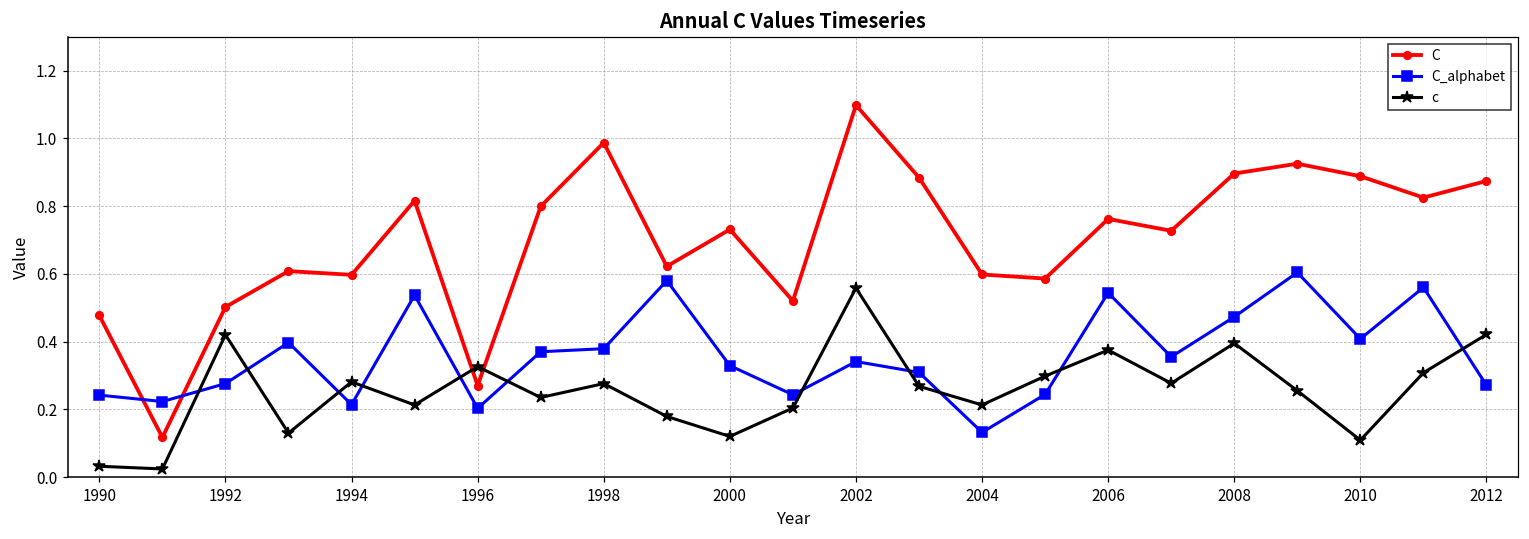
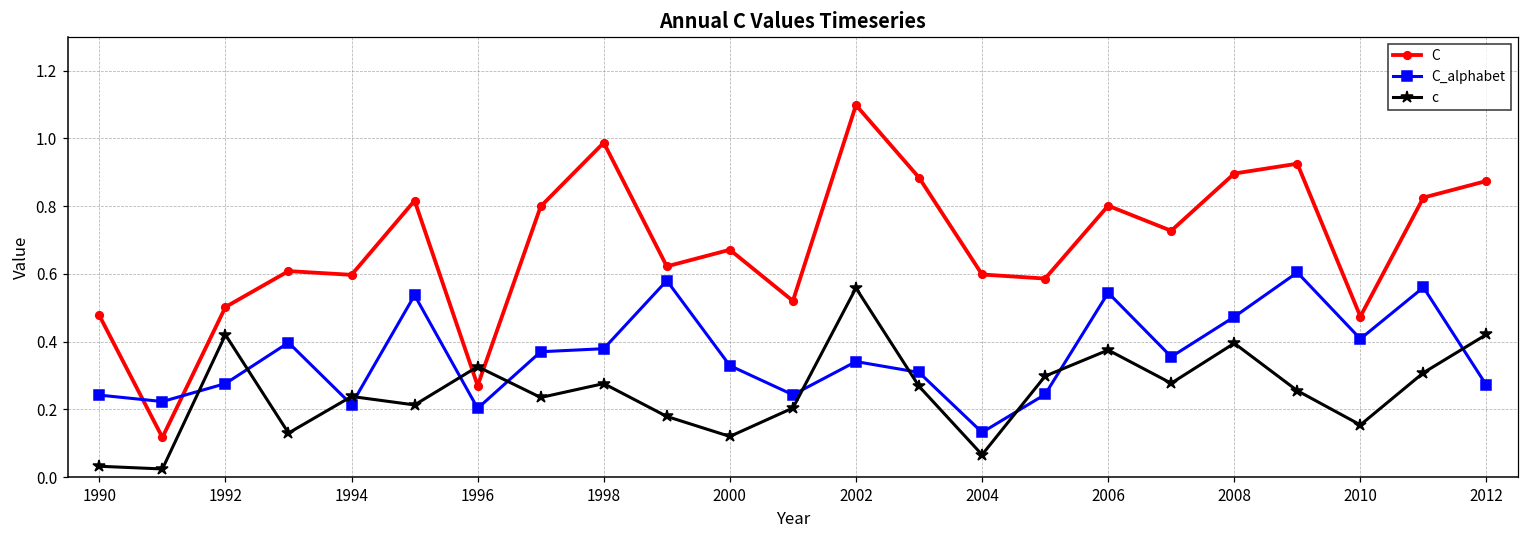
  {
    "C": {
      "1990": 0.48,
      "1992": 0.50,
      "1994": 0.60,
      "1996": 0.27,
      "1998": 0.99,
-     "2000": 0.73,
+     "2000": 0.67,
      "2002": 1.10,
      "2004": 0.60,
-     "2006": 0.76,
+     "2006": 0.80,
      "2008": 0.90,
-     "2010": 0.89,
+     "2010": 0.47,
      "2012": 0.87
    },
    "C_alphabet": {
      "1990": 0.24,
      "1992": 0.28,
      "1994": 0.21,
      "1996": 0.20,
      "1998": 0.38,
      "2000": 0.33,
      "2002": 0.34,
      "2004": 0.13,
      "2006": 0.54,
      "2008": 0.47,
      "2010": 0.41,
      "2012": 0.27
    },
    "c": {
      "1990": 0.03,
      "1992": 0.42,
-     "1994": 0.28,
+     "1994": 0.24,
      "1996": 0.33,
      "1998": 0.28,
      "2000": 0.12,
      "2002": 0.56,
-     "2004": 0.21,
+     "2004": 0.07,
      "2006": 0.38,
      "2008": 0.40,
-     "2010": 0.11,
+     "2010": 0.15,
      "2012": 0.42
    }
  }
